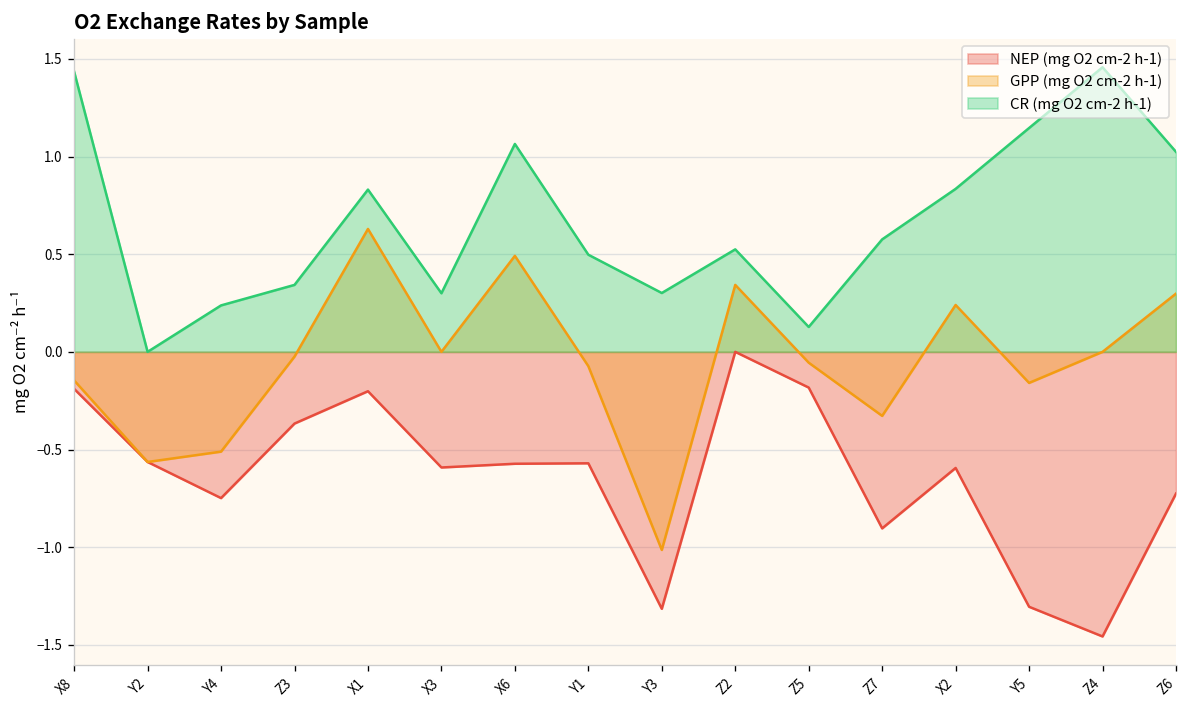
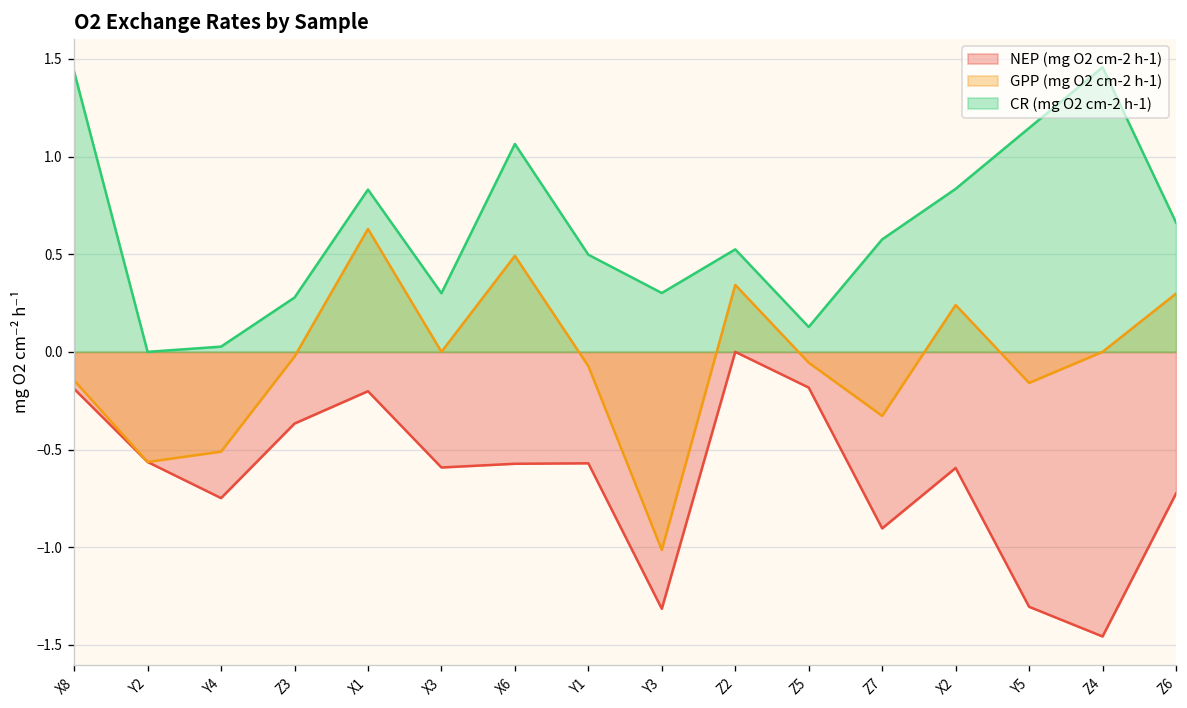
  {
    "CR (mg O2 cm-2 h-1)": {
      "X8": 1.43,
-     "Y4": 0.24,
-     "Z3": 0.34,
+     "Y4": 0.03,
+     "Z3": 0.28,
      "X1": 0.83,
      "X3": 0.30,
      "X6": 1.06,
      "Y1": 0.50,
      "Y3": 0.30,
      "Z2": 0.52,
      "Z5": 0.13,
      "Z7": 0.58,
      "X2": 0.83,
      "Y5": 1.15,
-     "Z6": 1.02
+     "Z6": 0.66
    }
  }
